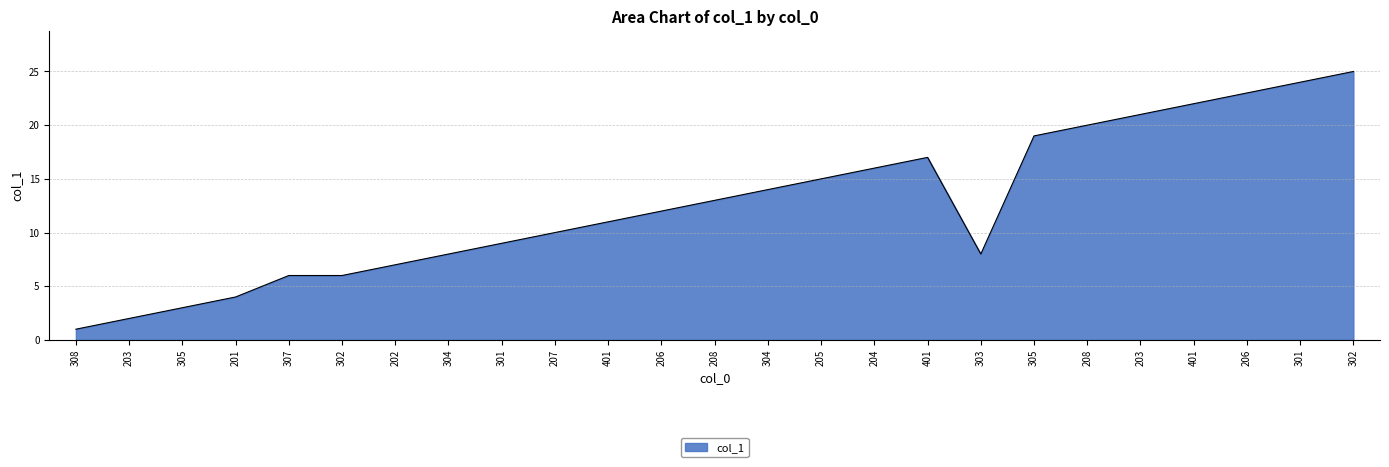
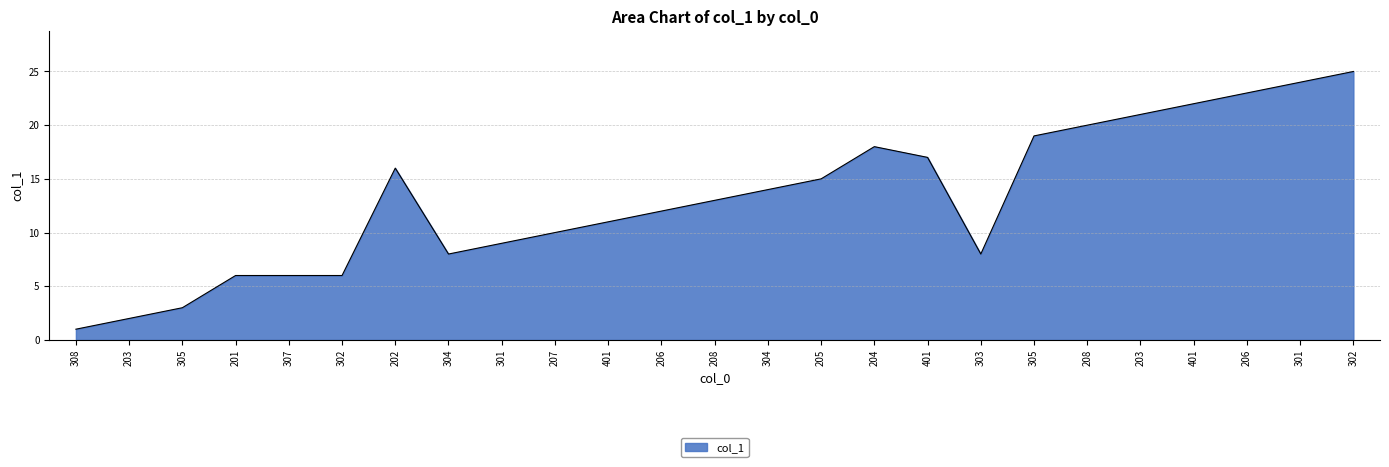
  {
    "308": 1,
-   "201": 4,
+   "201": 6,
    "307": 6,
-   "202": 7,
+   "202": 16,
    "207": 10,
    "205": 15,
-   "204": 16,
+   "204": 18,
    "303": 8
  }
